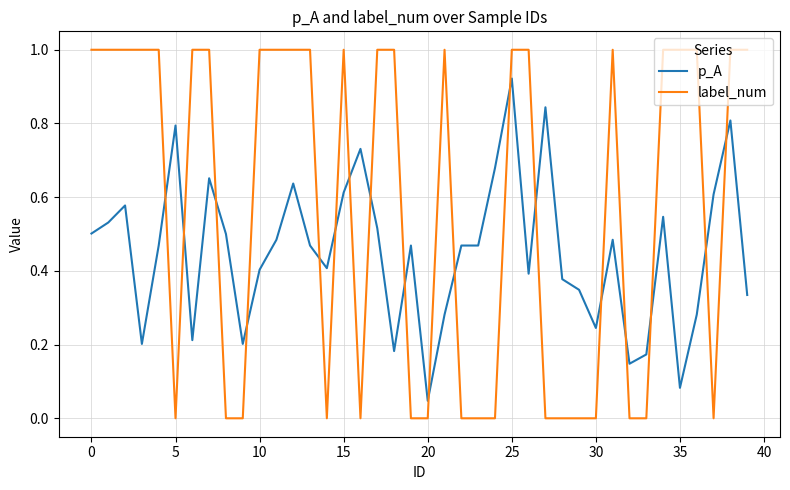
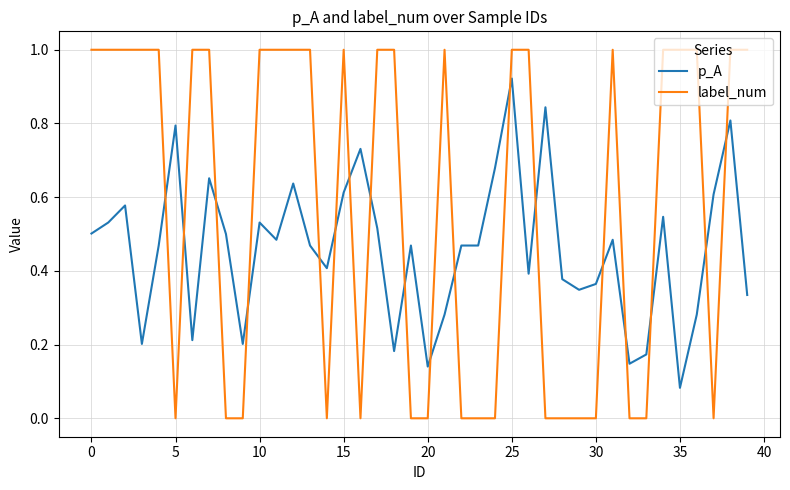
  {
    "p_A": {
      "0": 0.50,
      "5": 0.79,
-     "10": 0.40,
+     "10": 0.53,
      "15": 0.61,
-     "20": 0.05,
+     "20": 0.14,
      "25": 0.92,
-     "30": 0.25,
+     "30": 0.36,
      "35": 0.08
    },
    "label_num": {
      "0": 1.00,
      "5": 0.00,
      "10": 1.00,
      "15": 1.00,
      "20": 0.00,
      "25": 1.00,
      "30": 0.00
    }
  }
